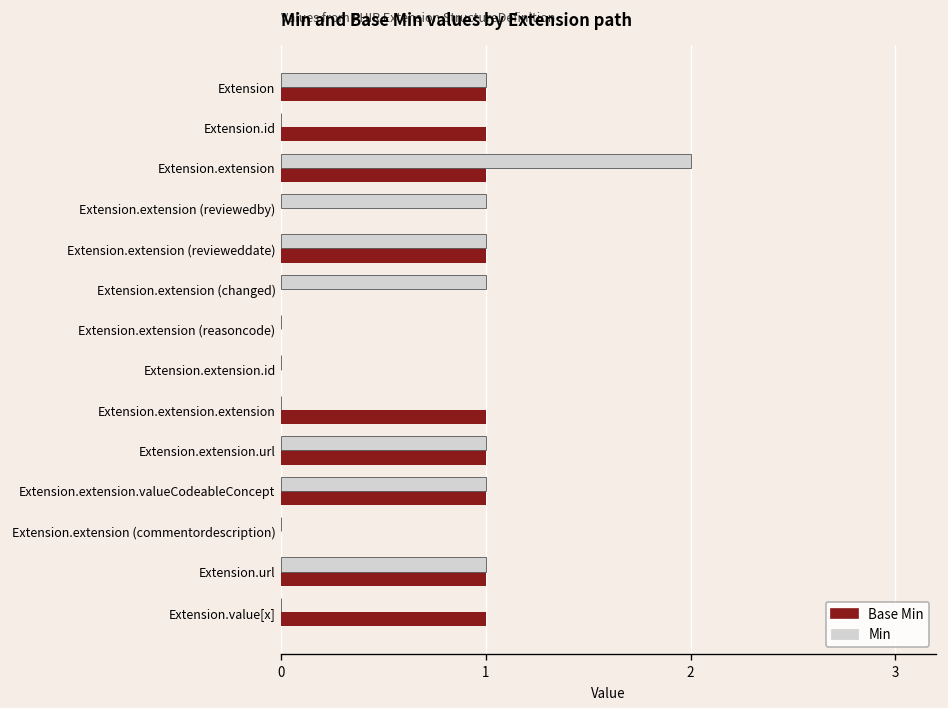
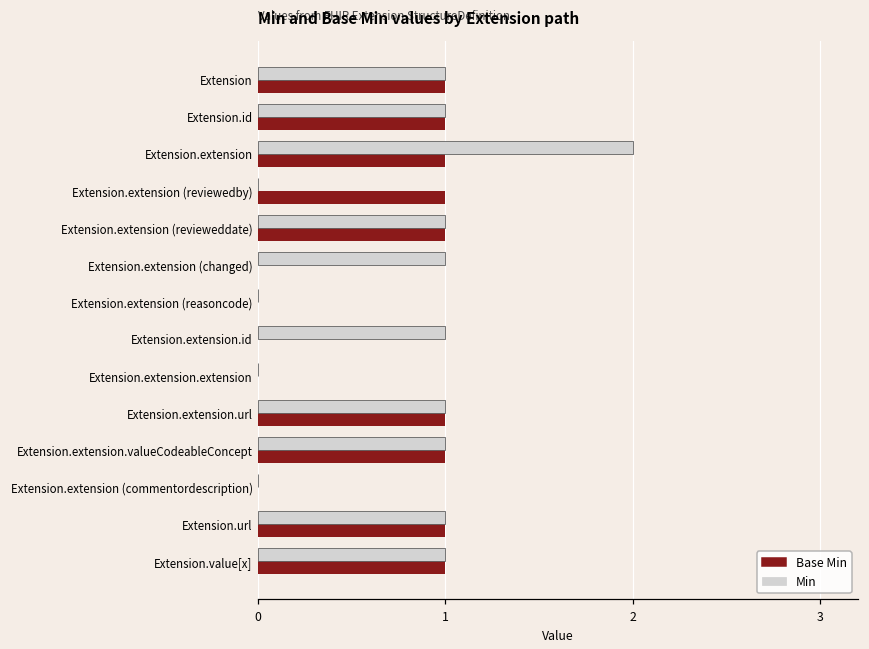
  {
    "Base Min": {
      "Extension": 1,
      "Extension.id": 1,
      "Extension.extension": 1,
-     "Extension.extension (reviewedby)": 0,
+     "Extension.extension (reviewedby)": 1,
      "Extension.extension (revieweddate)": 1,
      "Extension.extension (changed)": 0,
      "Extension.extension (reasoncode)": 0,
      "Extension.extension.id": 0,
-     "Extension.extension.extension": 1,
+     "Extension.extension.extension": 0,
      "Extension.extension.url": 1,
      "Extension.extension.valueCodeableConcept": 1,
      "Extension.extension (commentordescription)": 0,
      "Extension.url": 1,
      "Extension.value[x]": 1
    },
    "Min": {
      "Extension": 1,
-     "Extension.id": 0,
+     "Extension.id": 1,
      "Extension.extension": 2,
-     "Extension.extension (reviewedby)": 1,
+     "Extension.extension (reviewedby)": 0,
      "Extension.extension (revieweddate)": 1,
      "Extension.extension (changed)": 1,
      "Extension.extension (reasoncode)": 0,
-     "Extension.extension.id": 0,
+     "Extension.extension.id": 1,
      "Extension.extension.extension": 0,
      "Extension.extension.url": 1,
      "Extension.extension.valueCodeableConcept": 1,
      "Extension.extension (commentordescription)": 0,
      "Extension.url": 1,
-     "Extension.value[x]": 0
+     "Extension.value[x]": 1
    }
  }
